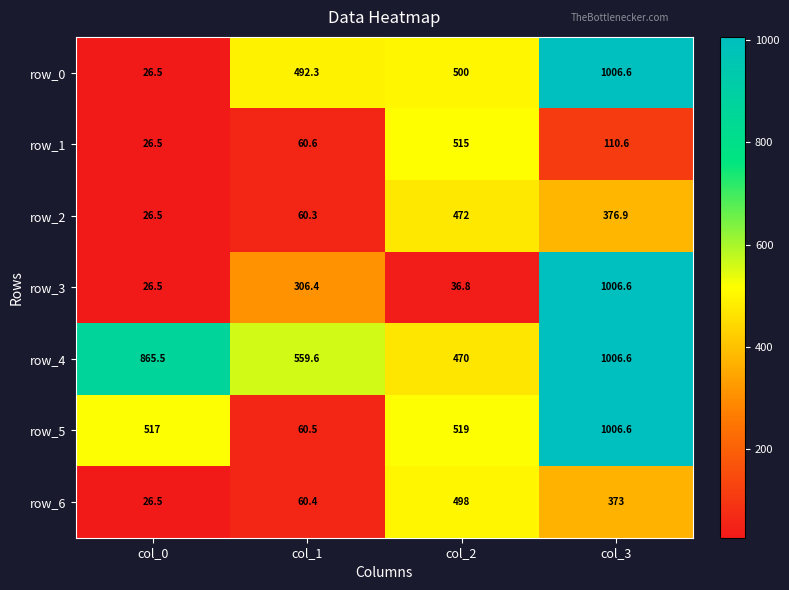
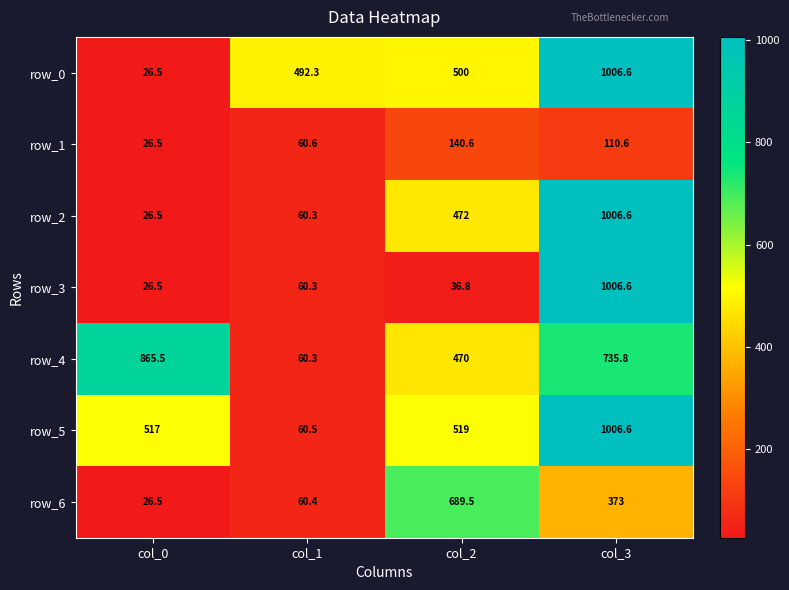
  {
    "row_0": {
      "col_0": 26.5,
      "col_1": 492.3,
      "col_2": 500,
      "col_3": 1006.6
    },
    "row_1": {
      "col_0": 26.5,
      "col_1": 60.6,
-     "col_2": 515,
+     "col_2": 140.6,
      "col_3": 110.6
    },
    "row_2": {
      "col_0": 26.5,
      "col_1": 60.3,
      "col_2": 472,
-     "col_3": 376.9
+     "col_3": 1006.6
    },
    "row_3": {
      "col_0": 26.5,
-     "col_1": 306.4,
+     "col_1": 60.3,
      "col_2": 36.8,
      "col_3": 1006.6
    },
    "row_4": {
      "col_0": 865.5,
-     "col_1": 559.6,
+     "col_1": 60.3,
      "col_2": 470,
-     "col_3": 1006.6
+     "col_3": 735.8
    },
    "row_5": {
      "col_0": 517,
      "col_1": 60.5,
      "col_2": 519,
      "col_3": 1006.6
    },
    "row_6": {
      "col_0": 26.5,
      "col_1": 60.4,
-     "col_2": 498,
+     "col_2": 689.5,
      "col_3": 373
    }
  }
